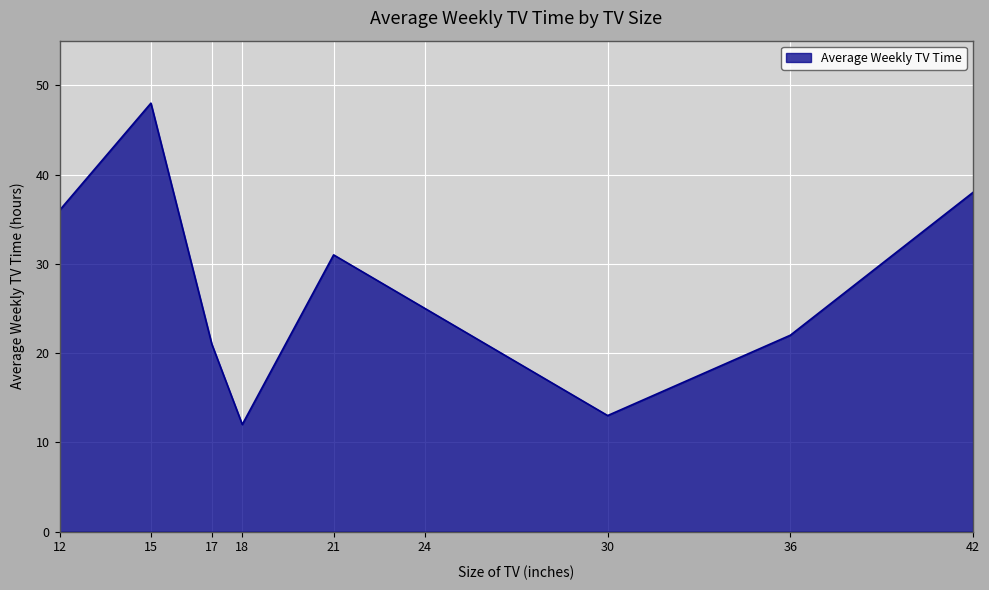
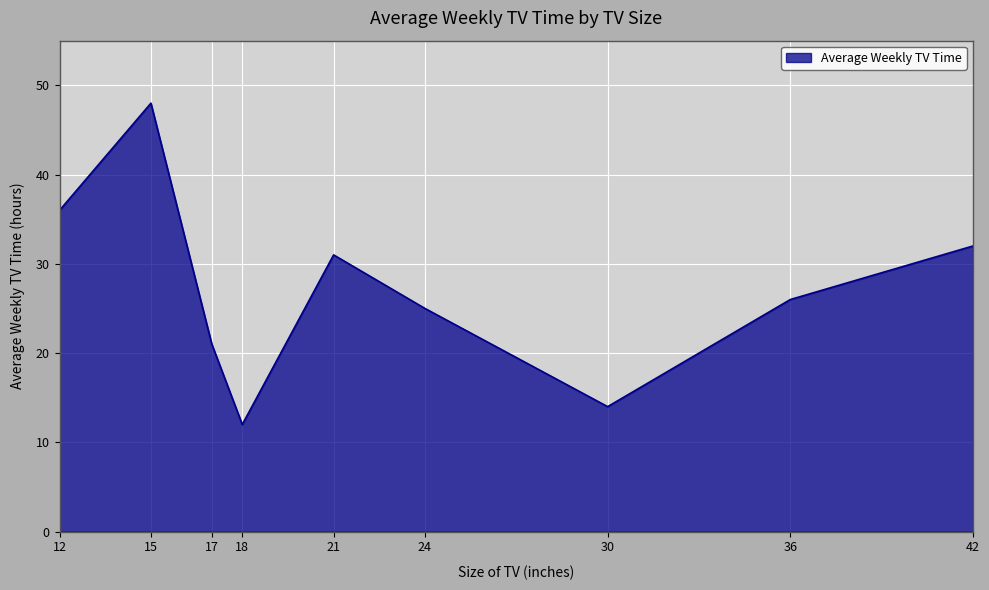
  {
    "12": 36,
    "15": 48,
    "17": 21,
    "18": 12,
    "21": 31,
    "24": 25,
-   "30": 13,
-   "36": 22,
-   "42": 38
+   "30": 14,
+   "36": 26,
+   "42": 32
  }
